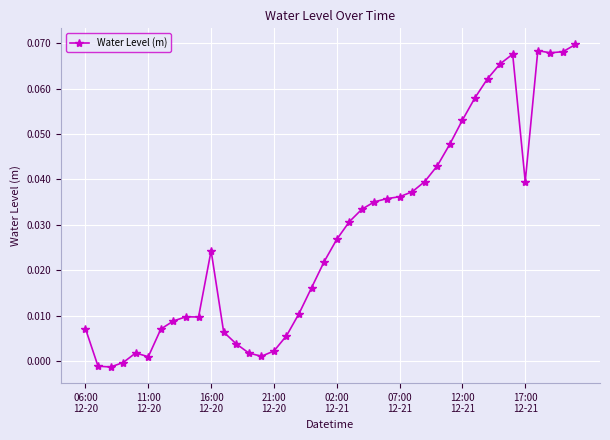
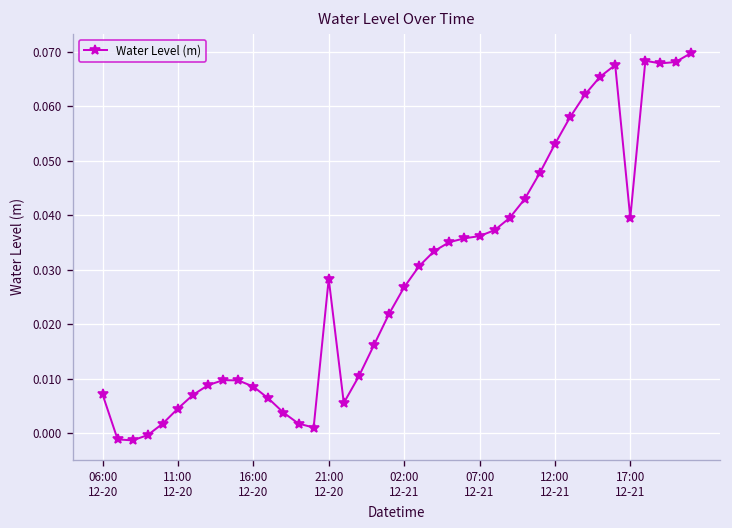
  {
    "06:00 12-20": 0.007,
-   "11:00 12-20": 0.001,
-   "16:00 12-20": 0.024,
-   "21:00 12-20": 0.002,
+   "11:00 12-20": 0.005,
+   "16:00 12-20": 0.009,
+   "21:00 12-20": 0.028,
    "02:00 12-21": 0.027,
    "07:00 12-21": 0.036,
    "12:00 12-21": 0.053,
    "17:00 12-21": 0.040
  }
